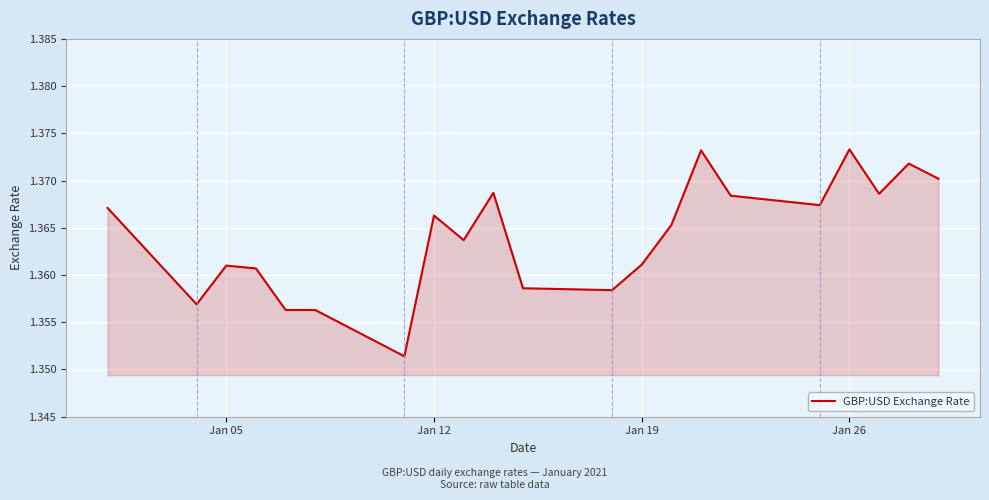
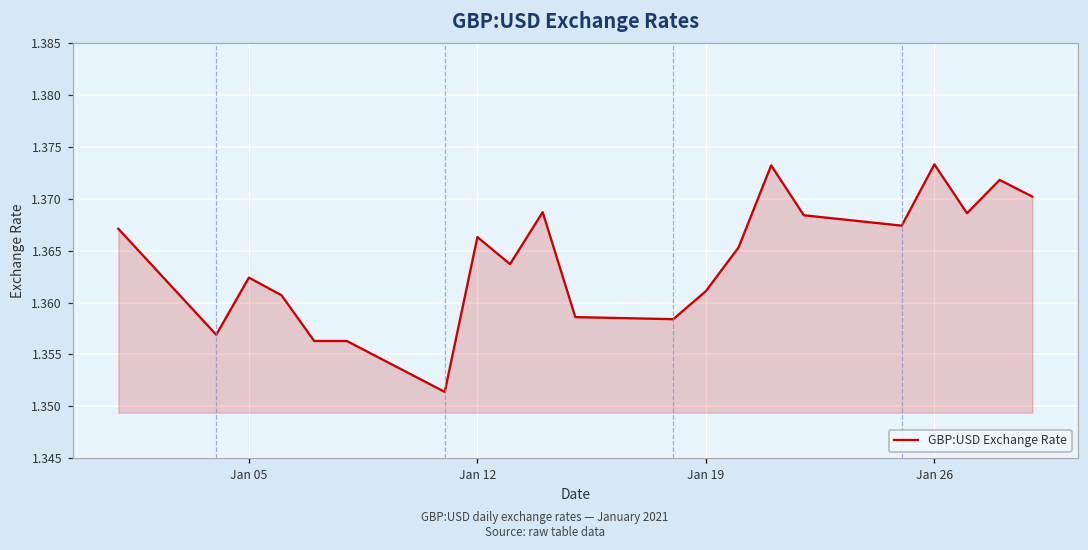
  {
-   "Jan 05": 1.361,
+   "Jan 05": 1.362,
    "Jan 12": 1.366,
    "Jan 19": 1.361,
    "Jan 26": 1.373
  }
